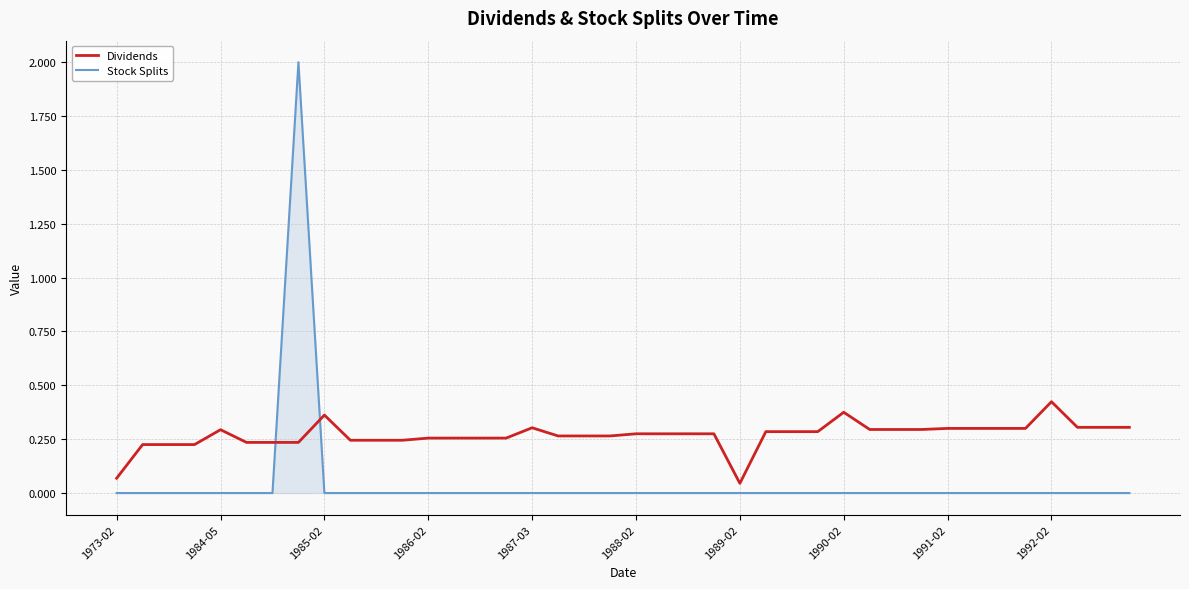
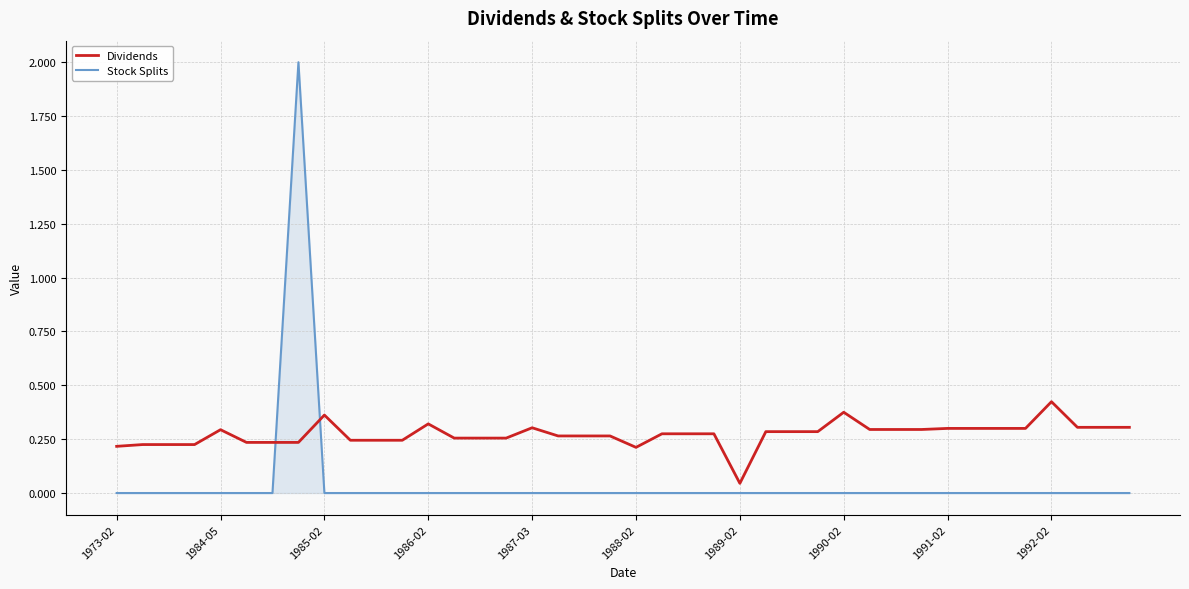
  {
    "Dividends": {
-     "1973-02": 0.07,
+     "1973-02": 0.22,
      "1984-05": 0.29,
      "1985-02": 0.36,
-     "1986-02": 0.26,
+     "1986-02": 0.32,
      "1987-03": 0.30,
-     "1988-02": 0.28,
+     "1988-02": 0.21,
      "1989-02": 0.05,
      "1990-02": 0.38,
      "1991-02": 0.30,
      "1992-02": 0.42
    },
    "Stock Splits": {
      "1973-02": 0.00,
      "1984-05": 0.00,
      "1985-02": 0.00,
      "1986-02": 0.00,
      "1987-03": 0.00,
      "1988-02": 0.00,
      "1989-02": 0.00,
      "1990-02": 0.00,
      "1991-02": 0.00,
      "1992-02": 0.00
    }
  }
